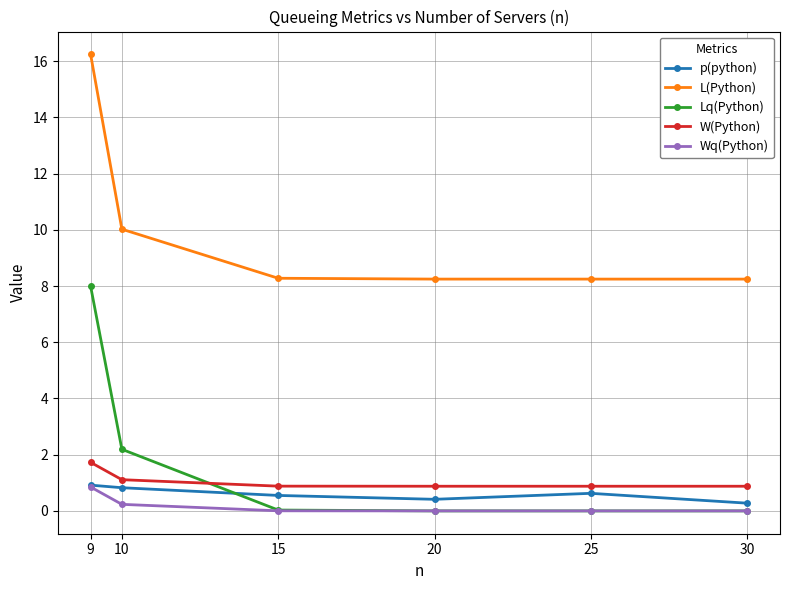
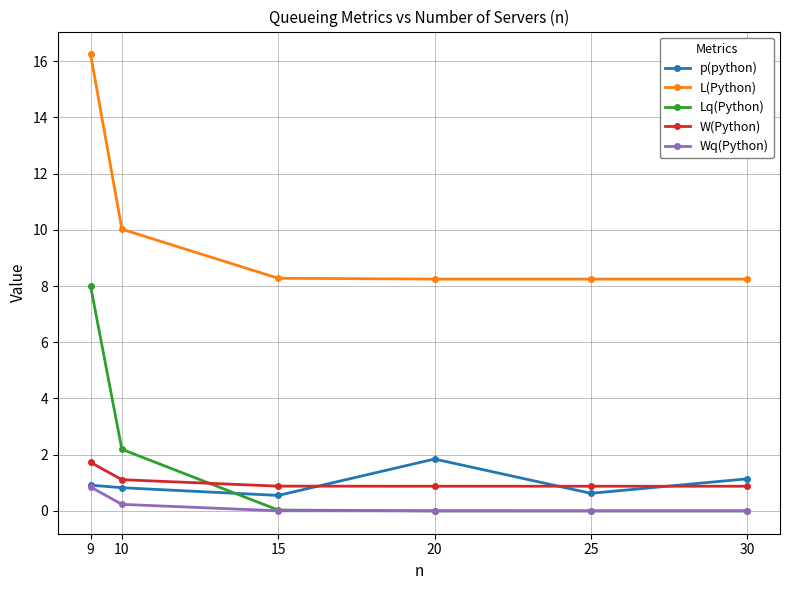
  {
    "p(python)": {
      "10": 0.8,
      "15": 0.5,
-     "20": 0.4,
+     "20": 1.8,
      "25": 0.6,
-     "30": 0.3
+     "30": 1.1
    },
    "L(Python)": {
      "9": 16.2,
      "10": 10.0,
      "15": 8.3,
      "20": 8.2,
      "25": 8.2,
      "30": 8.2
    },
    "Lq(Python)": {
      "9": 8.0,
      "10": 2.2
    },
    "W(Python)": {
      "9": 1.7,
      "10": 1.1,
      "15": 0.9,
      "20": 0.9,
      "25": 0.9,
      "30": 0.9
    },
    "Wq(Python)": {
      "10": 0.2
    }
  }
